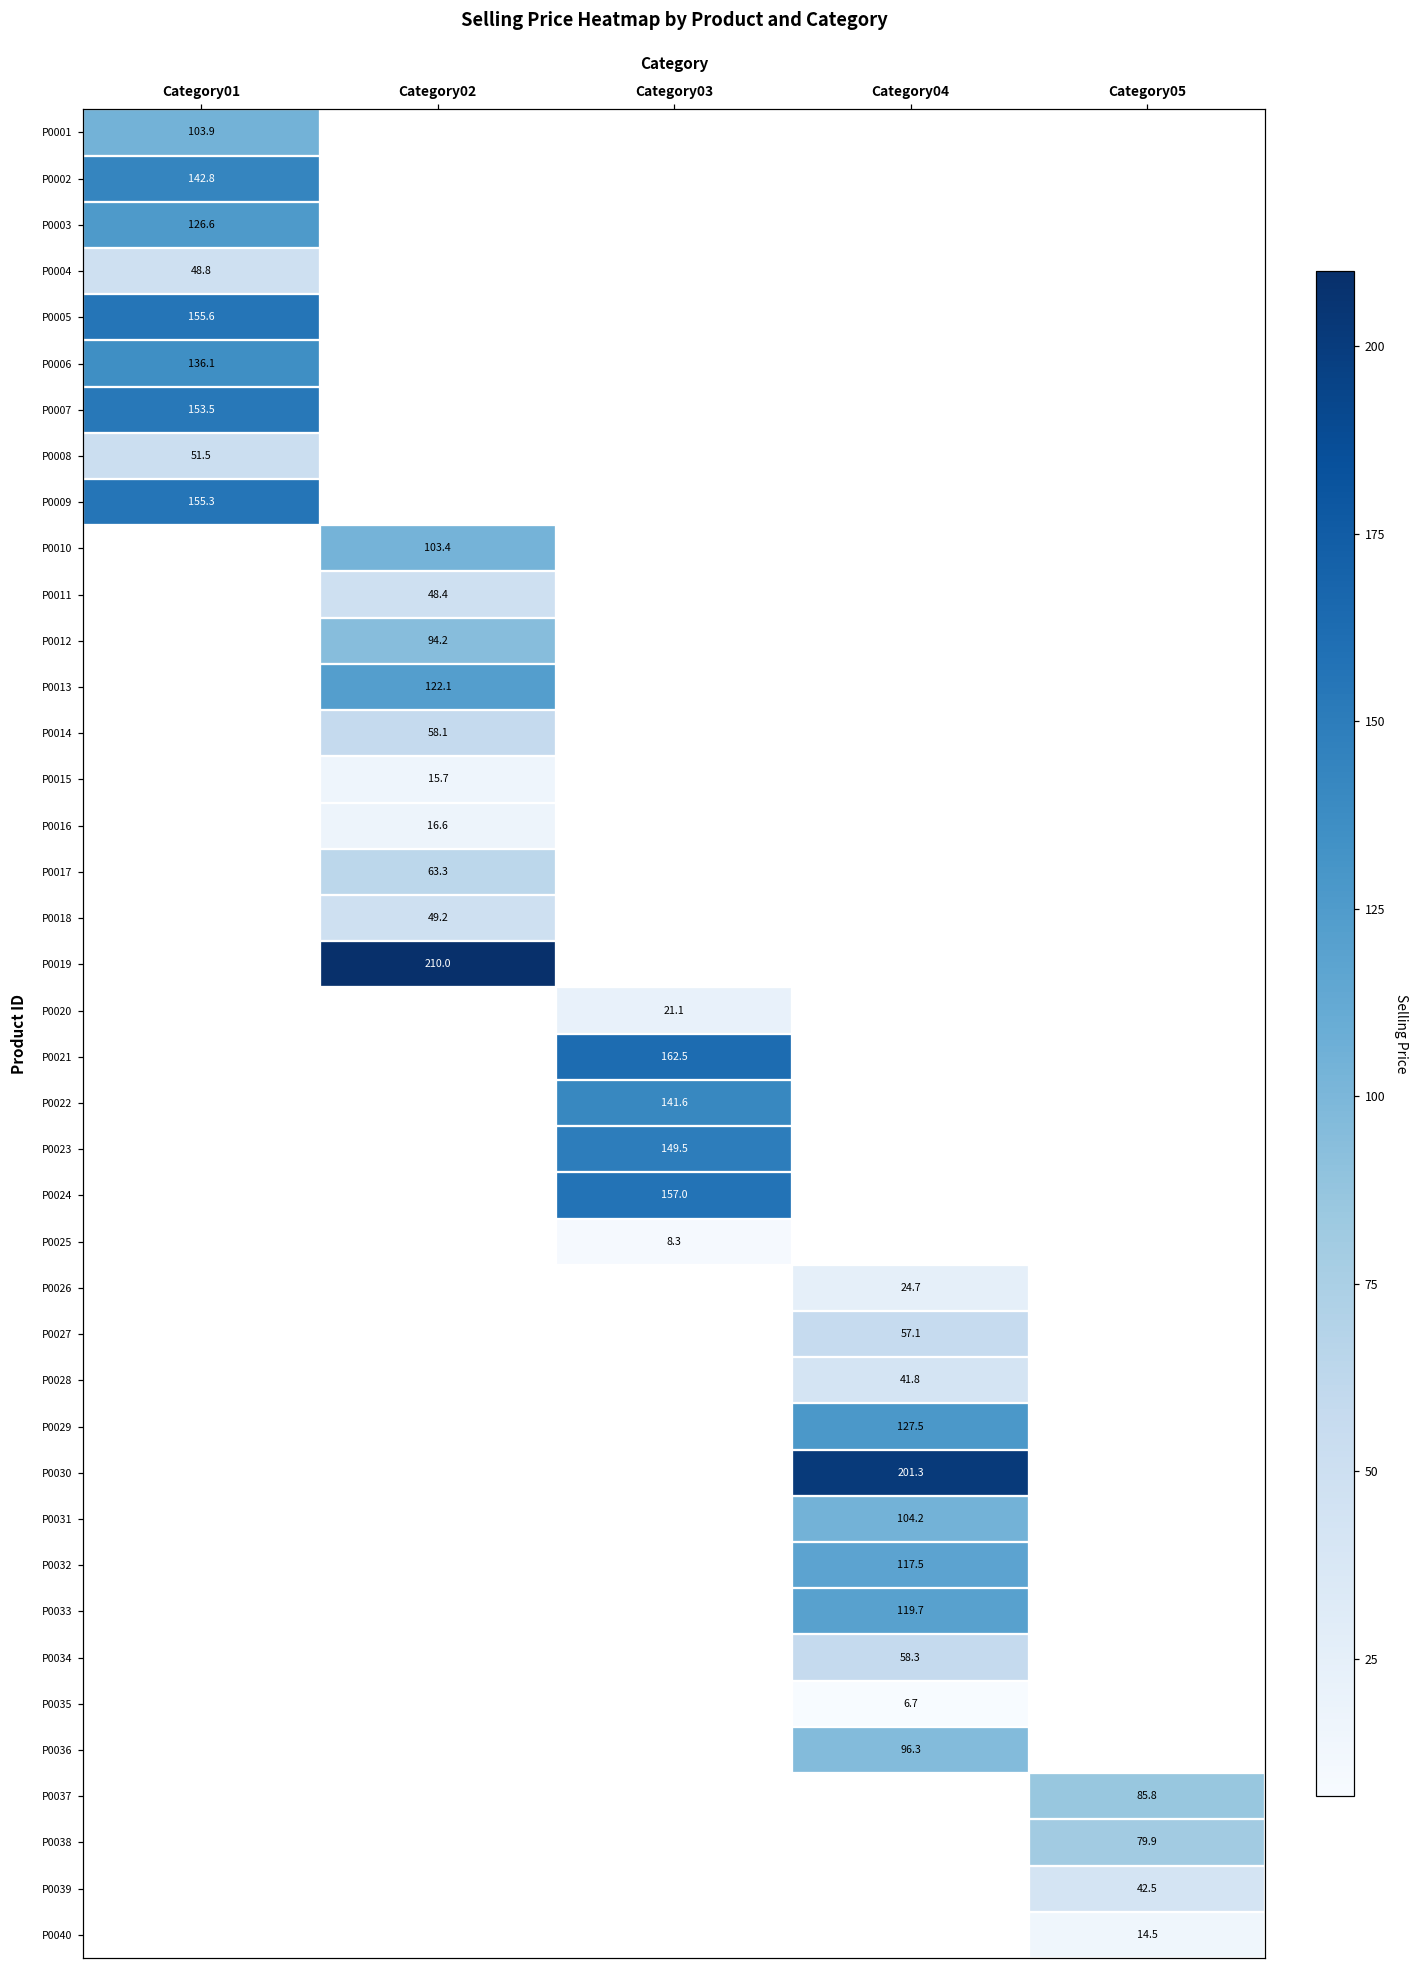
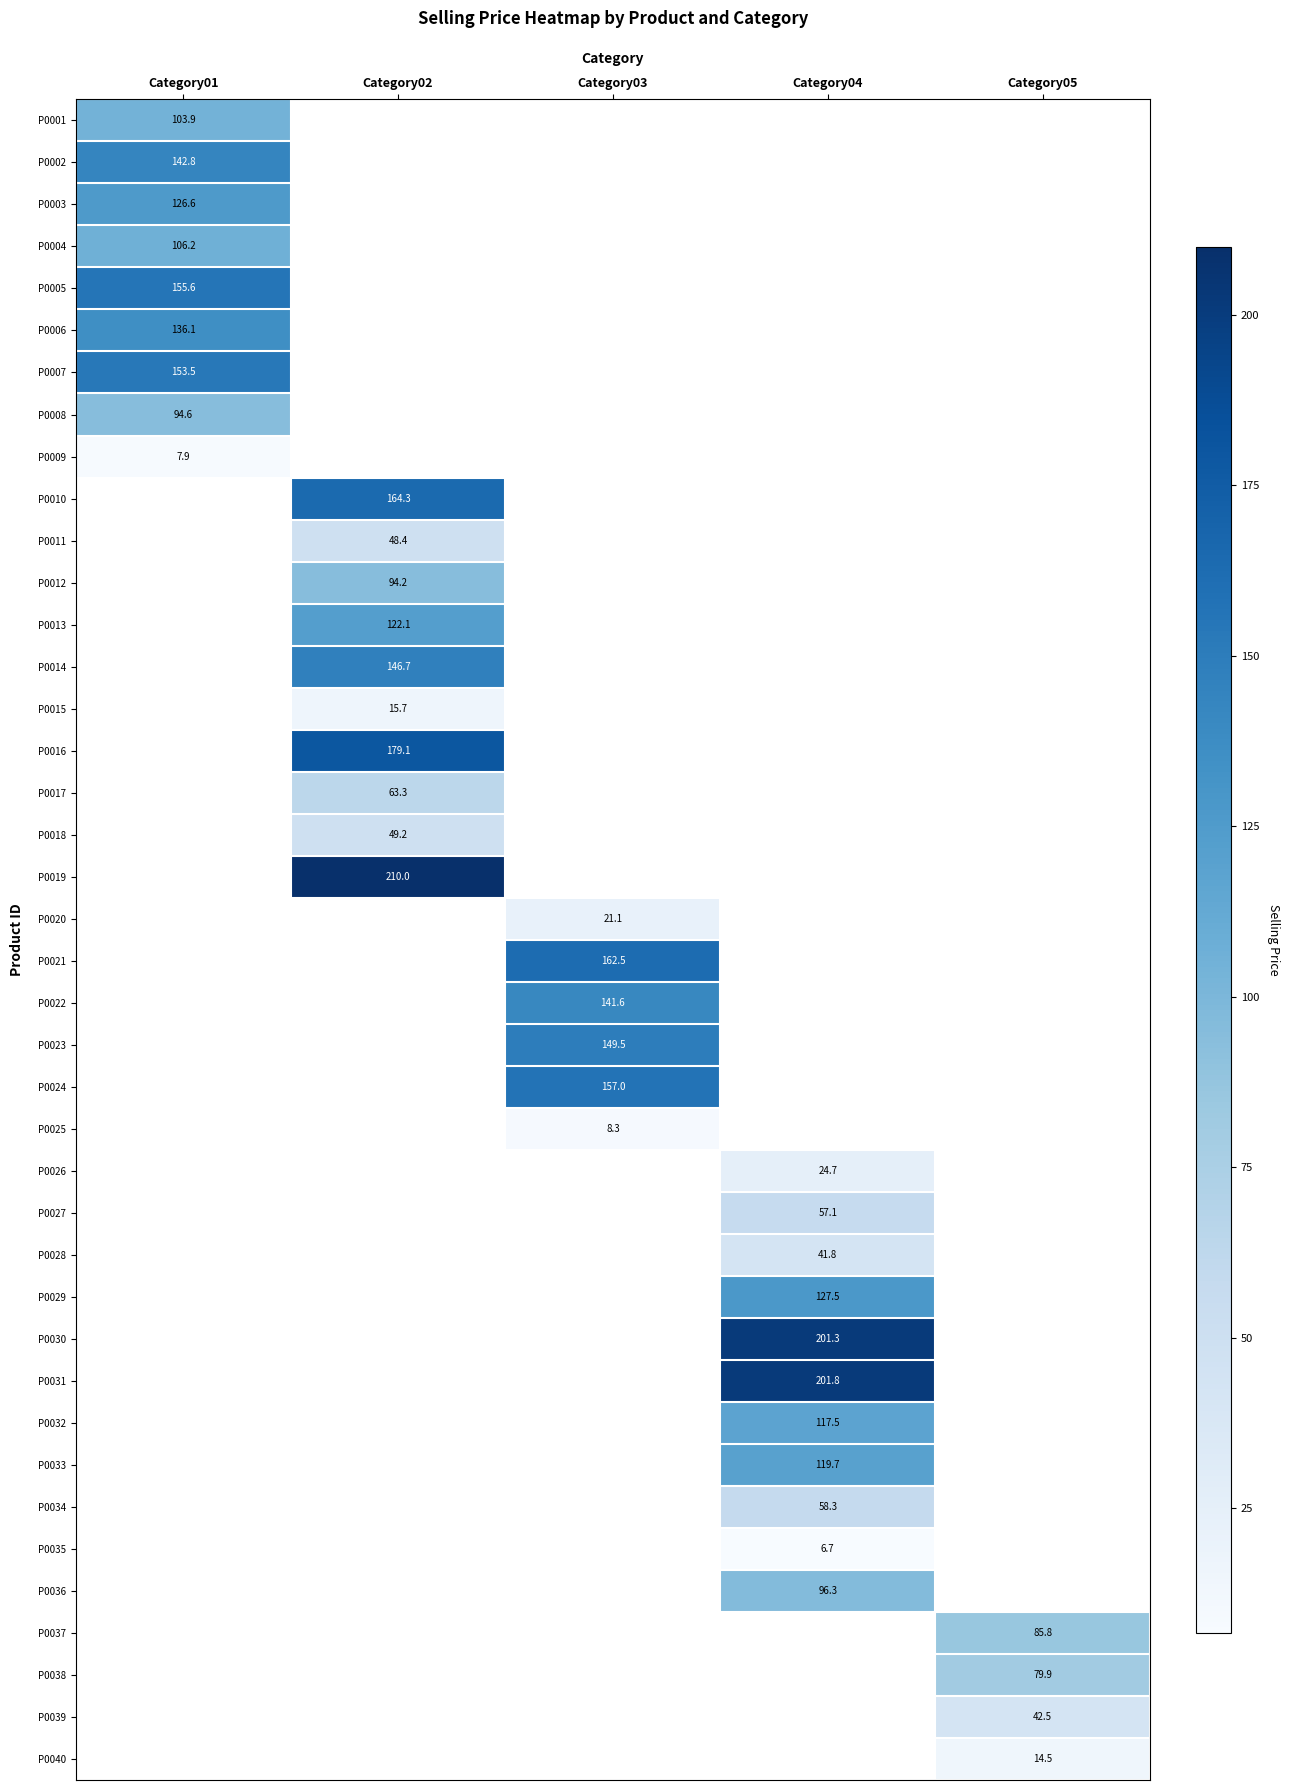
  {
    "P0001": {
      "Category01": 103.9
    },
    "P0002": {
      "Category01": 142.8
    },
    "P0003": {
      "Category01": 126.6
    },
    "P0004": {
-     "Category01": 48.8
+     "Category01": 106.2
    },
    "P0005": {
      "Category01": 155.6
    },
    "P0006": {
      "Category01": 136.1
    },
    "P0007": {
      "Category01": 153.5
    },
    "P0008": {
-     "Category01": 51.5
+     "Category01": 94.6
    },
    "P0009": {
-     "Category01": 155.3
+     "Category01": 7.9
    },
    "P0010": {
-     "Category02": 103.4
+     "Category02": 164.3
    },
    "P0011": {
      "Category02": 48.4
    },
    "P0012": {
      "Category02": 94.2
    },
    "P0013": {
      "Category02": 122.1
    },
    "P0014": {
-     "Category02": 58.1
+     "Category02": 146.7
    },
    "P0015": {
      "Category02": 15.7
    },
    "P0016": {
-     "Category02": 16.6
+     "Category02": 179.1
    },
    "P0017": {
      "Category02": 63.3
    },
    "P0018": {
      "Category02": 49.2
    },
    "P0019": {
      "Category02": 210.0
    },
    "P0020": {
      "Category03": 21.1
    },
    "P0021": {
      "Category03": 162.5
    },
    "P0022": {
      "Category03": 141.6
    },
    "P0023": {
      "Category03": 149.5
    },
    "P0024": {
      "Category03": 157.0
    },
    "P0025": {
      "Category03": 8.3
    },
    "P0026": {
      "Category04": 24.7
    },
    "P0027": {
      "Category04": 57.1
    },
    "P0028": {
      "Category04": 41.8
    },
    "P0029": {
      "Category04": 127.5
    },
    "P0030": {
      "Category04": 201.3
    },
    "P0031": {
-     "Category04": 104.2
+     "Category04": 201.8
    },
    "P0032": {
      "Category04": 117.5
    },
    "P0033": {
      "Category04": 119.7
    },
    "P0034": {
      "Category04": 58.3
    },
    "P0035": {
      "Category04": 6.7
    },
    "P0036": {
      "Category04": 96.3
    },
    "P0037": {
      "Category05": 85.8
    },
    "P0038": {
      "Category05": 79.9
    },
    "P0039": {
      "Category05": 42.5
    },
    "P0040": {
      "Category05": 14.5
    }
  }
